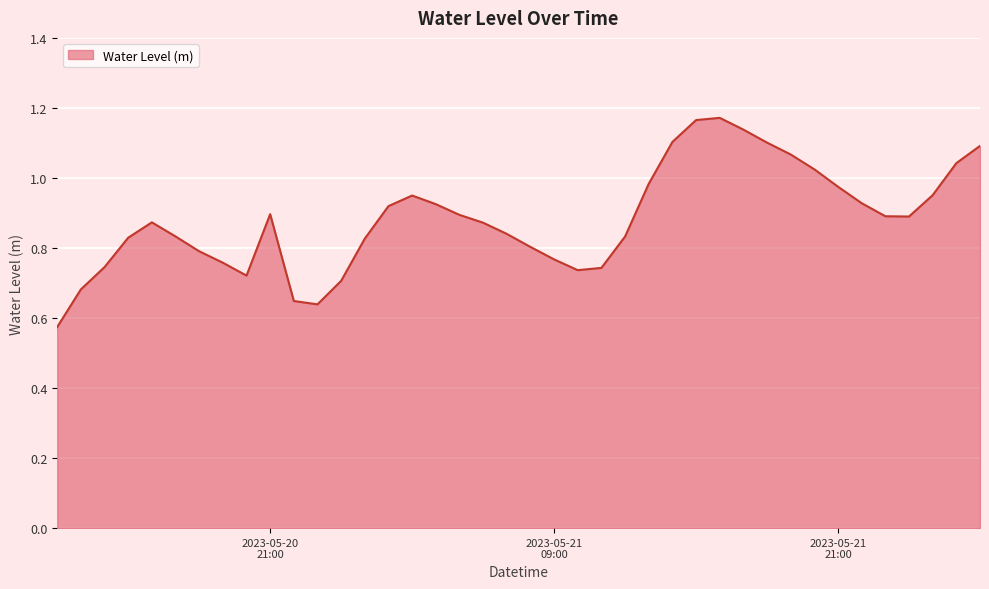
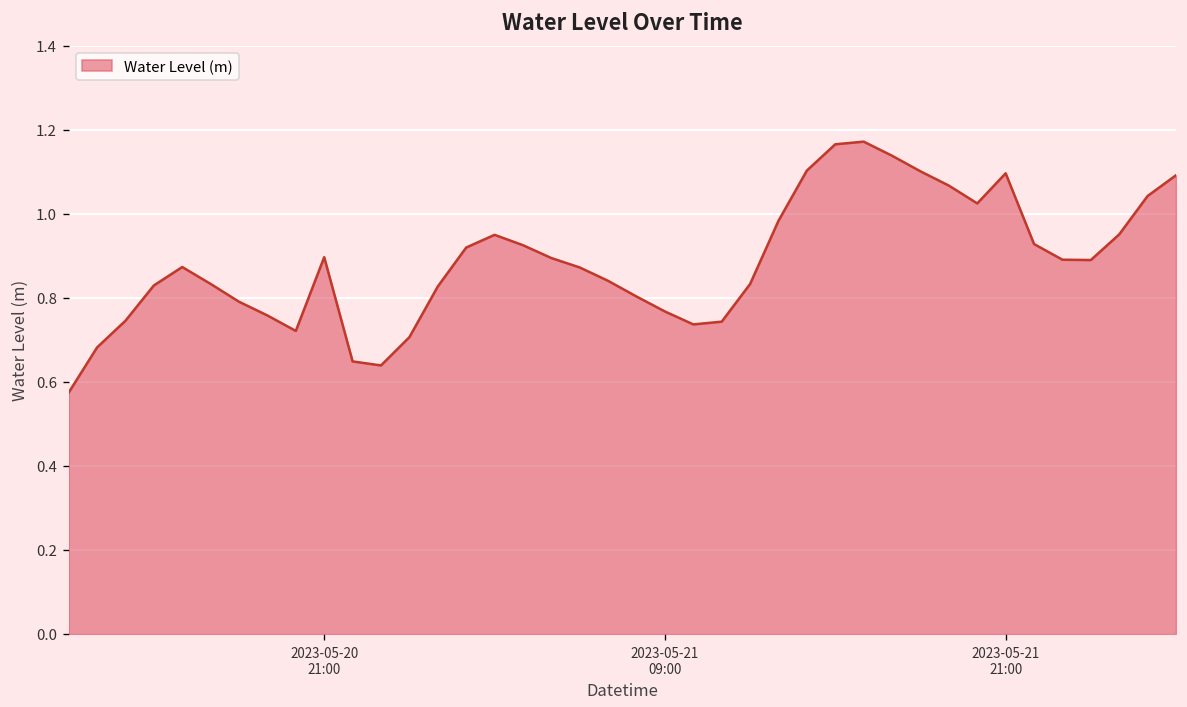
  {
    "2023-05-20 21:00": 0.90,
    "2023-05-21 09:00": 0.77,
-   "2023-05-21 21:00": 0.97
+   "2023-05-21 21:00": 1.10
  }
